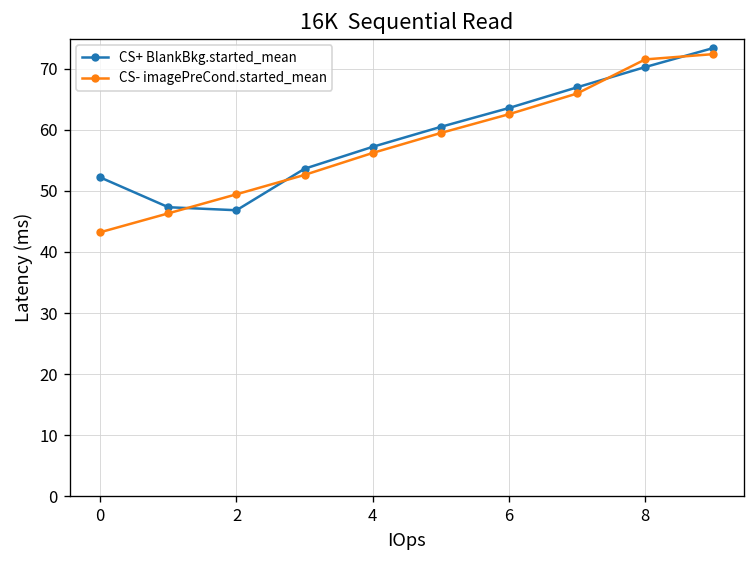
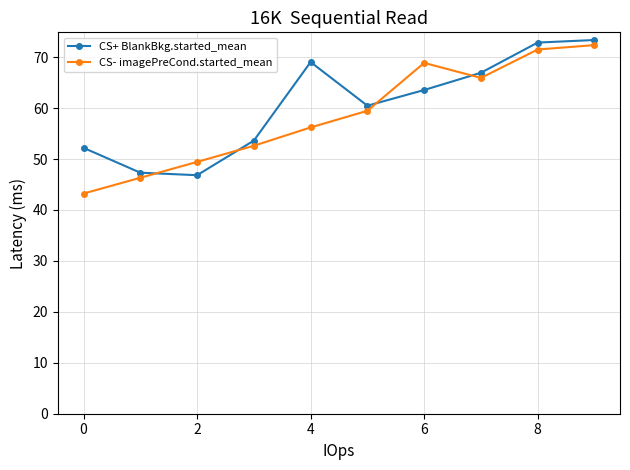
  {
    "CS+ BlankBkg.started_mean": {
      "0": 52,
      "2": 47,
-     "4": 57,
+     "4": 69,
      "6": 64,
-     "8": 70
+     "8": 73
    },
    "CS- imagePreCond.started_mean": {
      "0": 43,
      "2": 49,
      "4": 56,
-     "6": 63,
+     "6": 69,
      "8": 72
    }
  }
